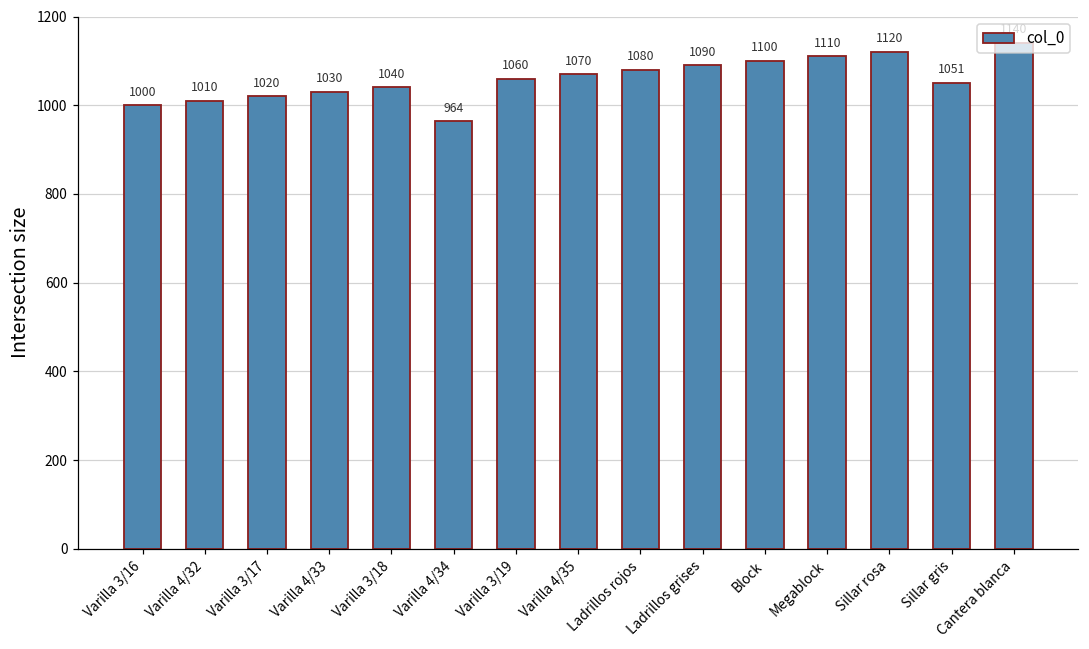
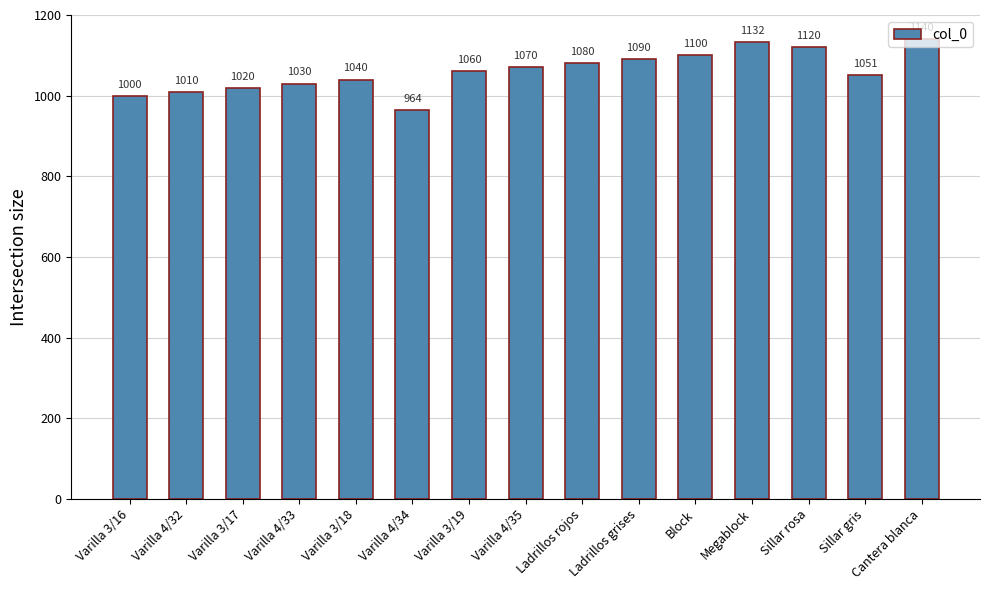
  {
    "Varilla 3/16": 1000,
    "Varilla 4/32": 1010,
    "Varilla 3/17": 1020,
    "Varilla 4/33": 1030,
    "Varilla 3/18": 1040,
    "Varilla 4/34": 964,
    "Varilla 3/19": 1060,
    "Varilla 4/35": 1070,
    "Ladrillos rojos": 1080,
    "Ladrillos grises": 1090,
    "Block": 1100,
-   "Megablock": 1110,
+   "Megablock": 1132,
    "Sillar rosa": 1120,
    "Sillar gris": 1051
  }
